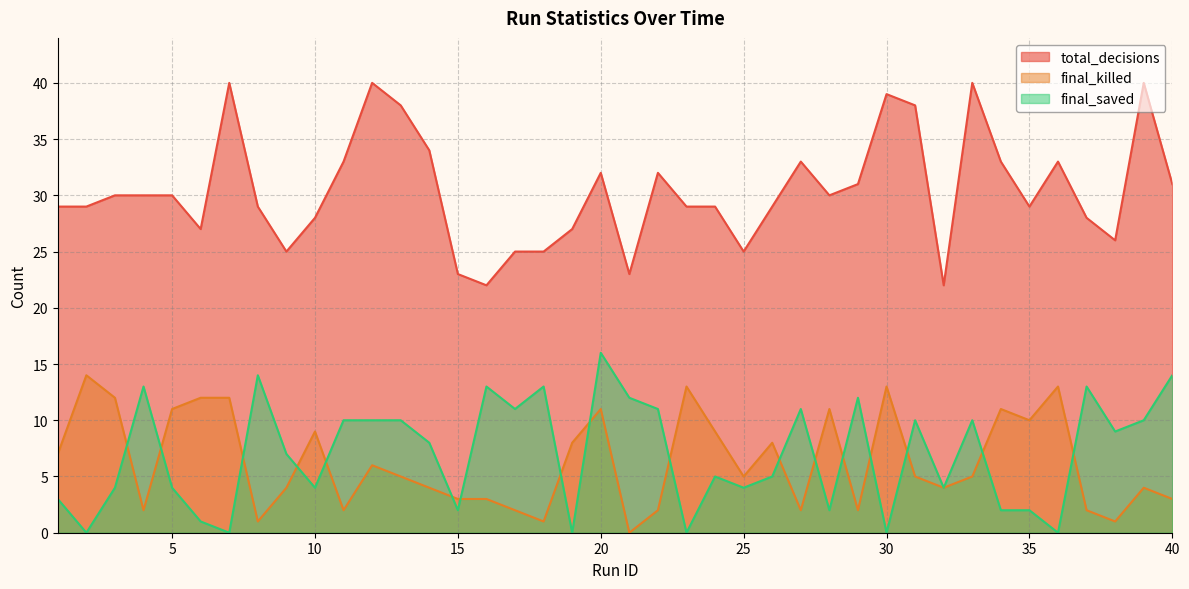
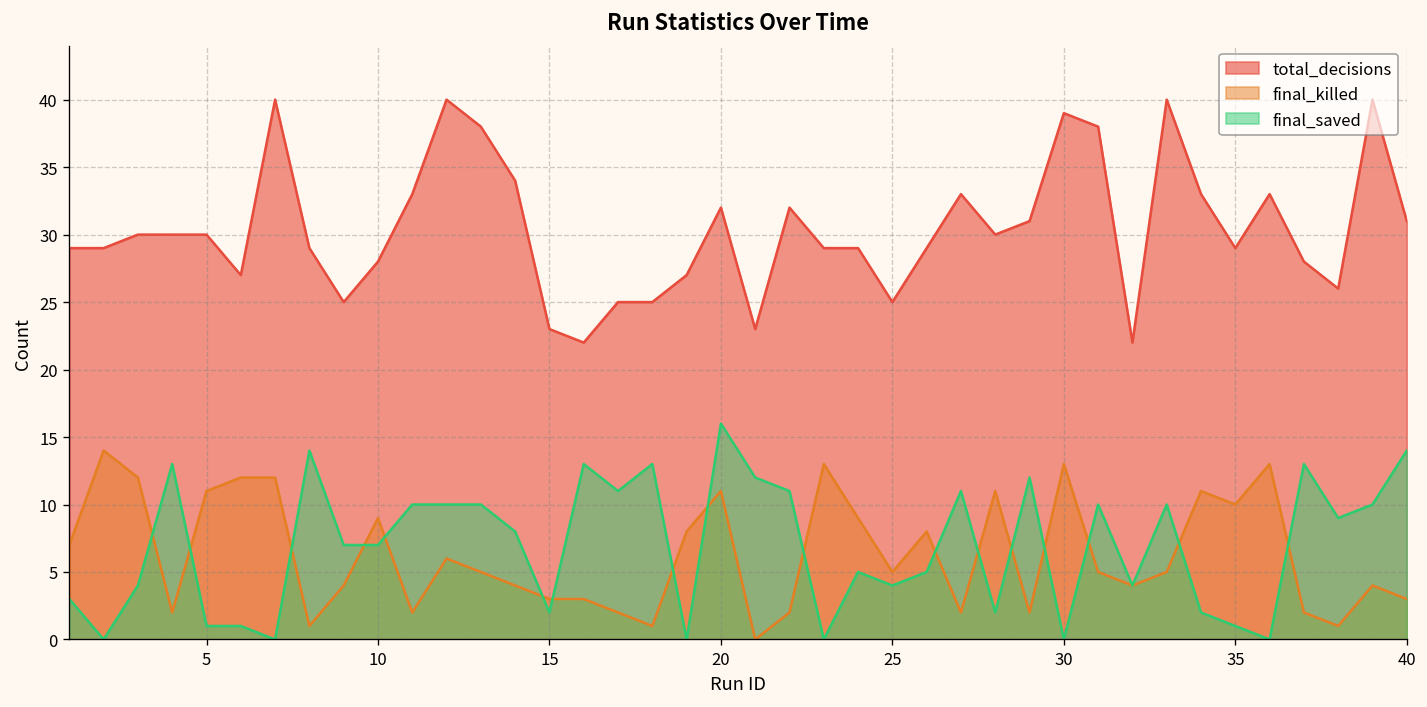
  {
    "final_saved": {
-     "5": 4,
-     "10": 4,
+     "5": 1,
+     "10": 7,
      "15": 2,
      "20": 16,
      "25": 4,
      "30": 0,
-     "35": 2,
+     "35": 1,
      "40": 14
    }
  }
